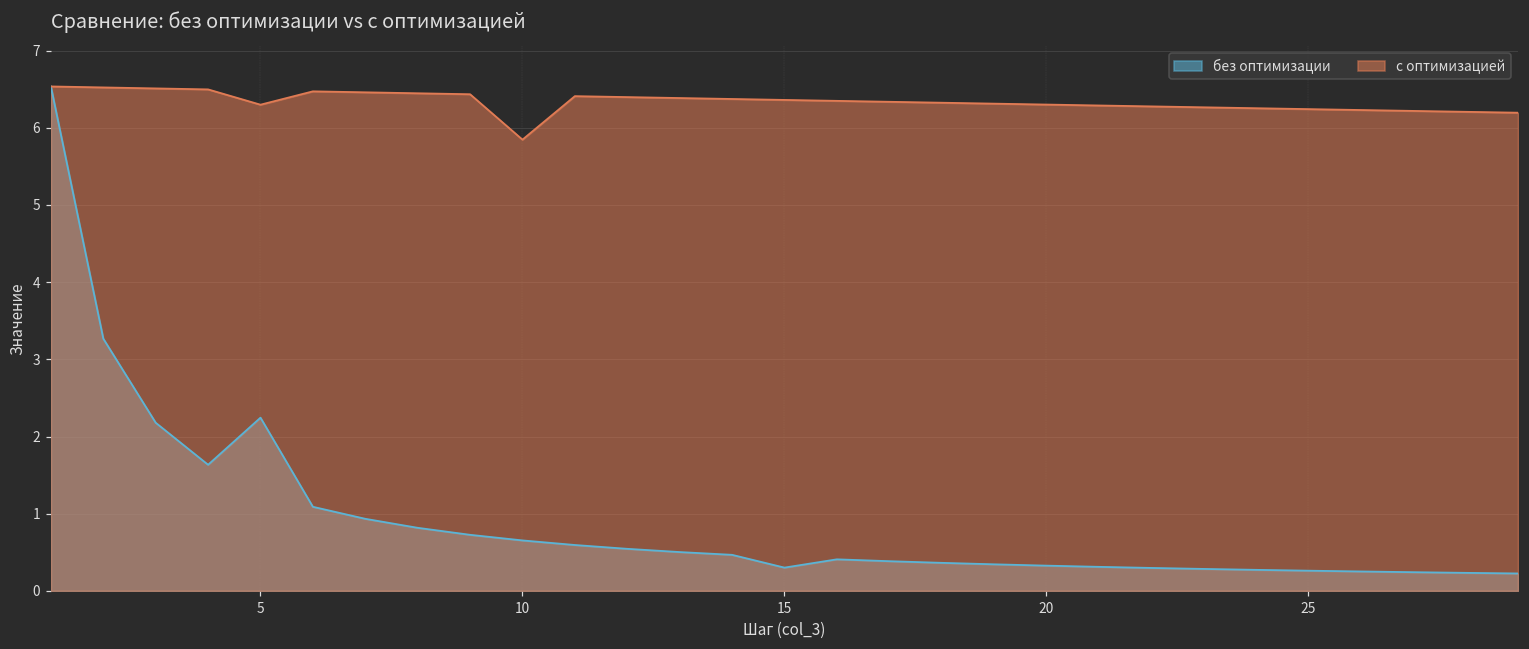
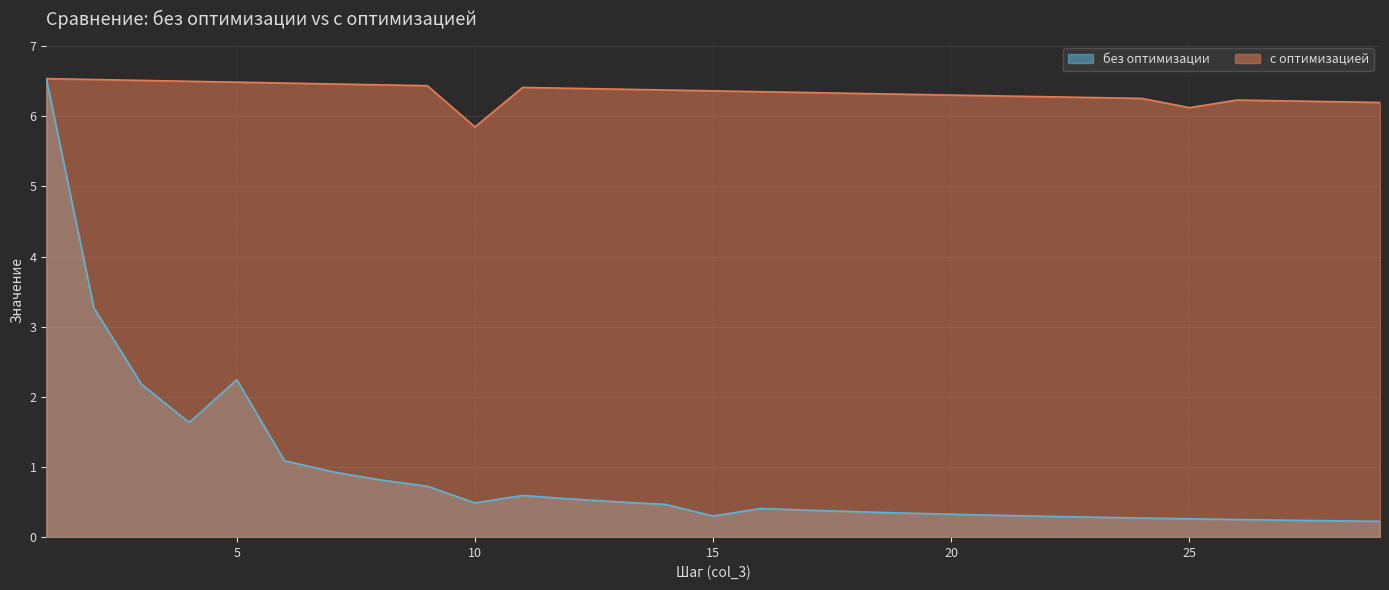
  {
    "без оптимизации": {
      "5": 2.2,
-     "10": 0.7,
+     "10": 0.5,
      "15": 0.3,
      "20": 0.3,
      "25": 0.3
    },
    "с оптимизацией": {
-     "5": 6.3,
+     "5": 6.5,
      "10": 5.8,
      "15": 6.4,
      "20": 6.3,
-     "25": 6.2
+     "25": 6.1
    }
  }
